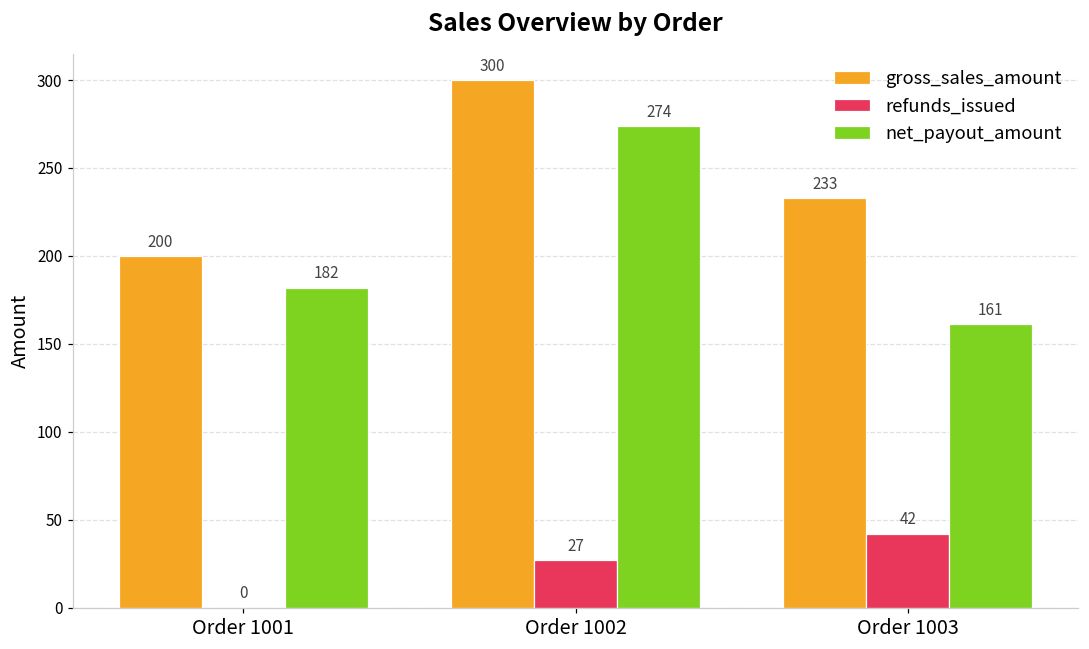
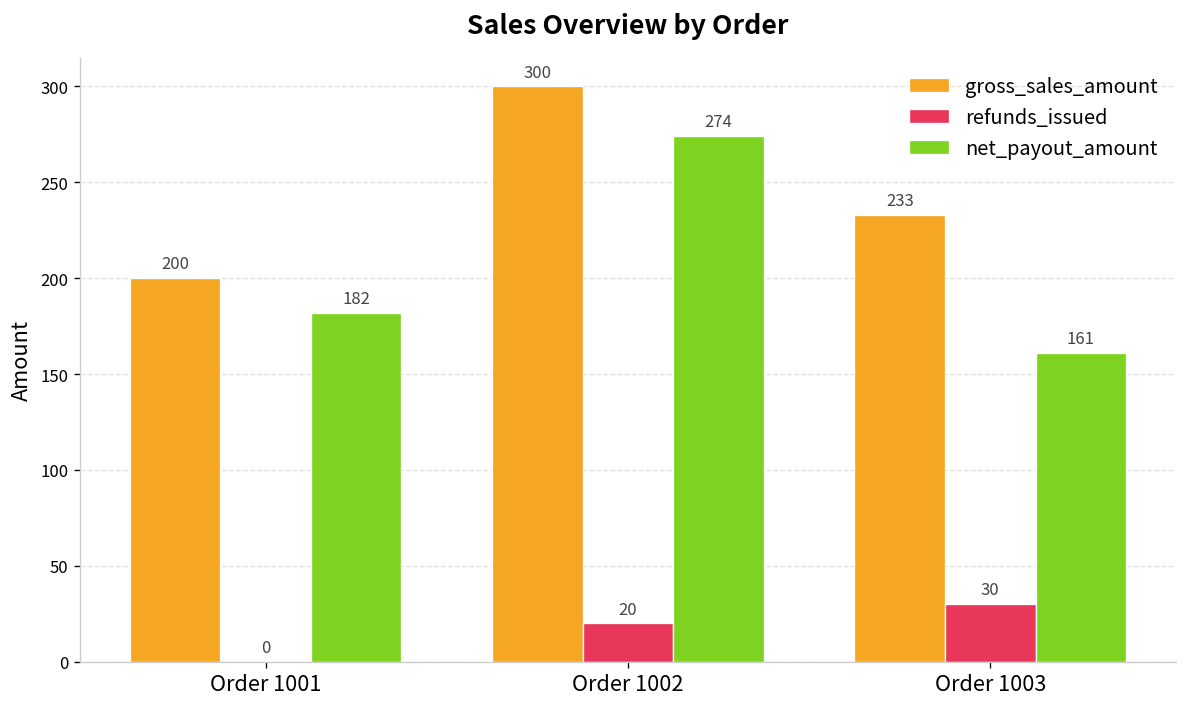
  {
    "gross_sales_amount": {
      "Order 1001": 200,
      "Order 1002": 300,
      "Order 1003": 233
    },
    "refunds_issued": {
      "Order 1001": 0,
-     "Order 1002": 27,
-     "Order 1003": 42
+     "Order 1002": 20,
+     "Order 1003": 30
    },
    "net_payout_amount": {
      "Order 1001": 182,
      "Order 1002": 274,
      "Order 1003": 161
    }
  }
